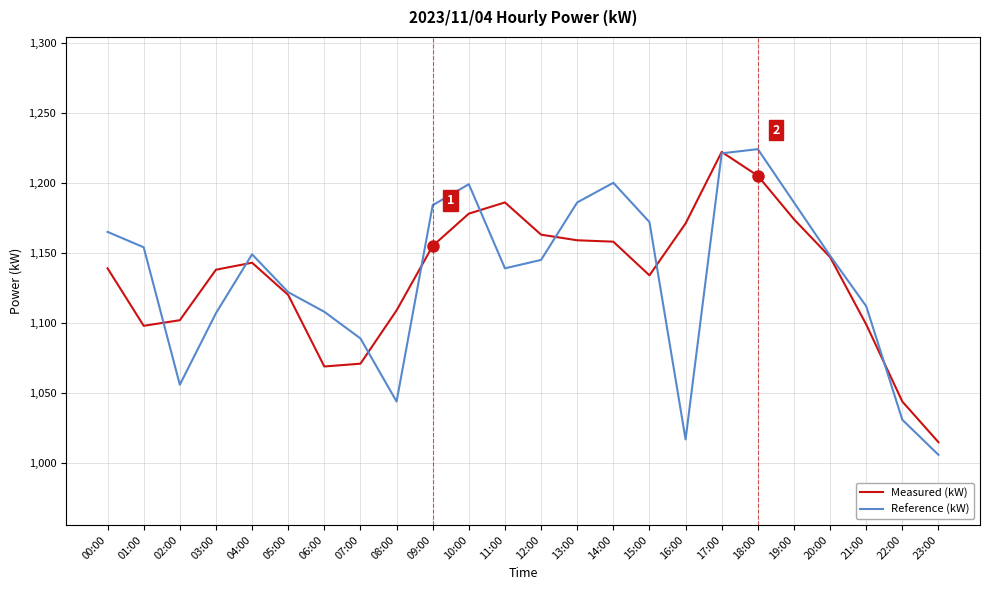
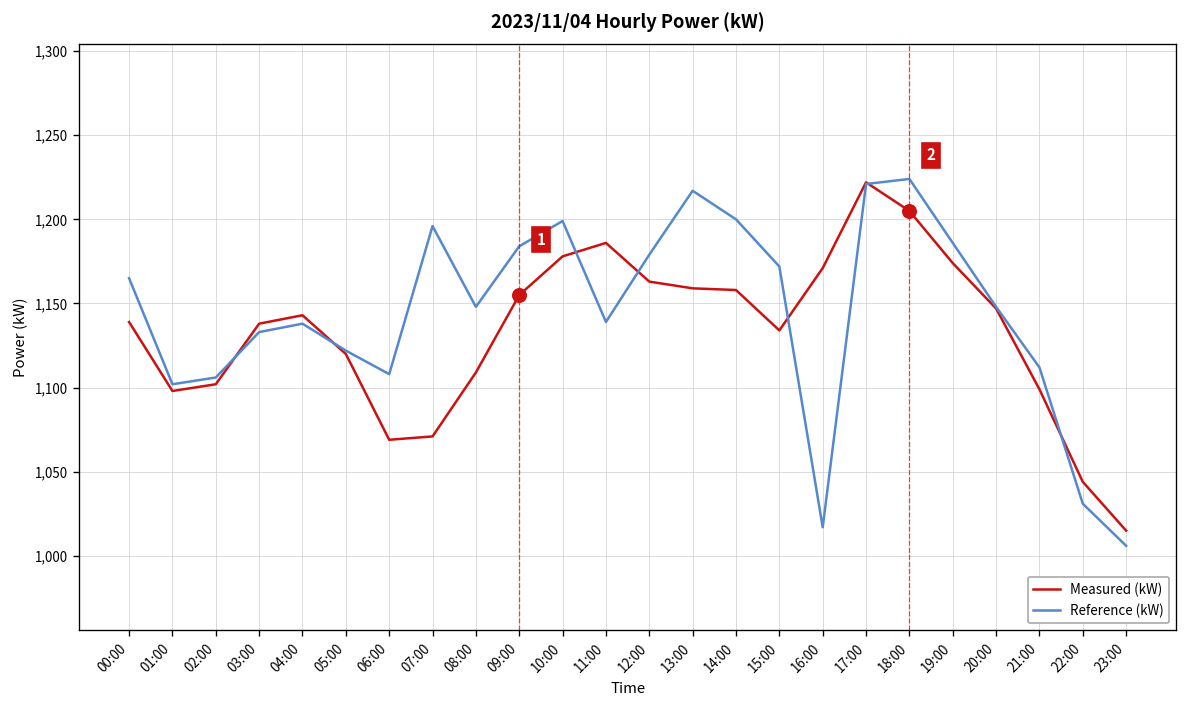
  {
    "Reference (kW)": {
      "00:00": "1,165",
-     "01:00": "1,154",
-     "02:00": "1,056",
-     "03:00": "1,107",
-     "04:00": "1,149",
+     "01:00": "1,102",
+     "02:00": "1,106",
+     "03:00": "1,133",
+     "04:00": "1,138",
      "05:00": "1,122",
      "06:00": "1,108",
-     "07:00": "1,089",
-     "08:00": "1,044",
+     "07:00": "1,196",
+     "08:00": "1,148",
      "10:00": "1,199",
      "11:00": "1,139",
-     "12:00": "1,145",
-     "13:00": "1,186",
+     "12:00": "1,179",
+     "13:00": "1,217",
      "14:00": "1,200",
      "15:00": "1,172",
      "16:00": "1,017",
      "19:00": "1,186",
      "21:00": "1,112",
      "22:00": "1,031",
      "23:00": "1,006"
    }
  }
